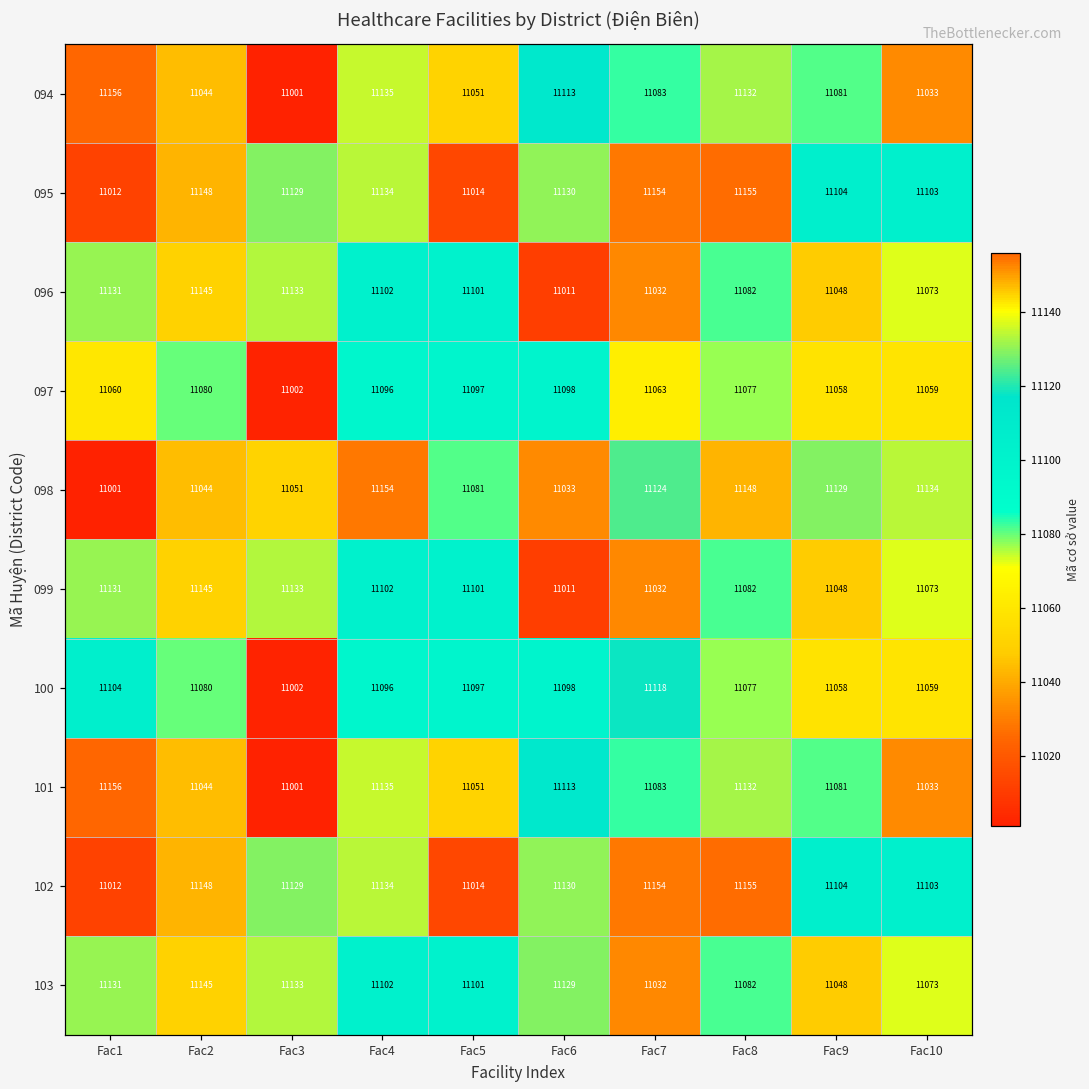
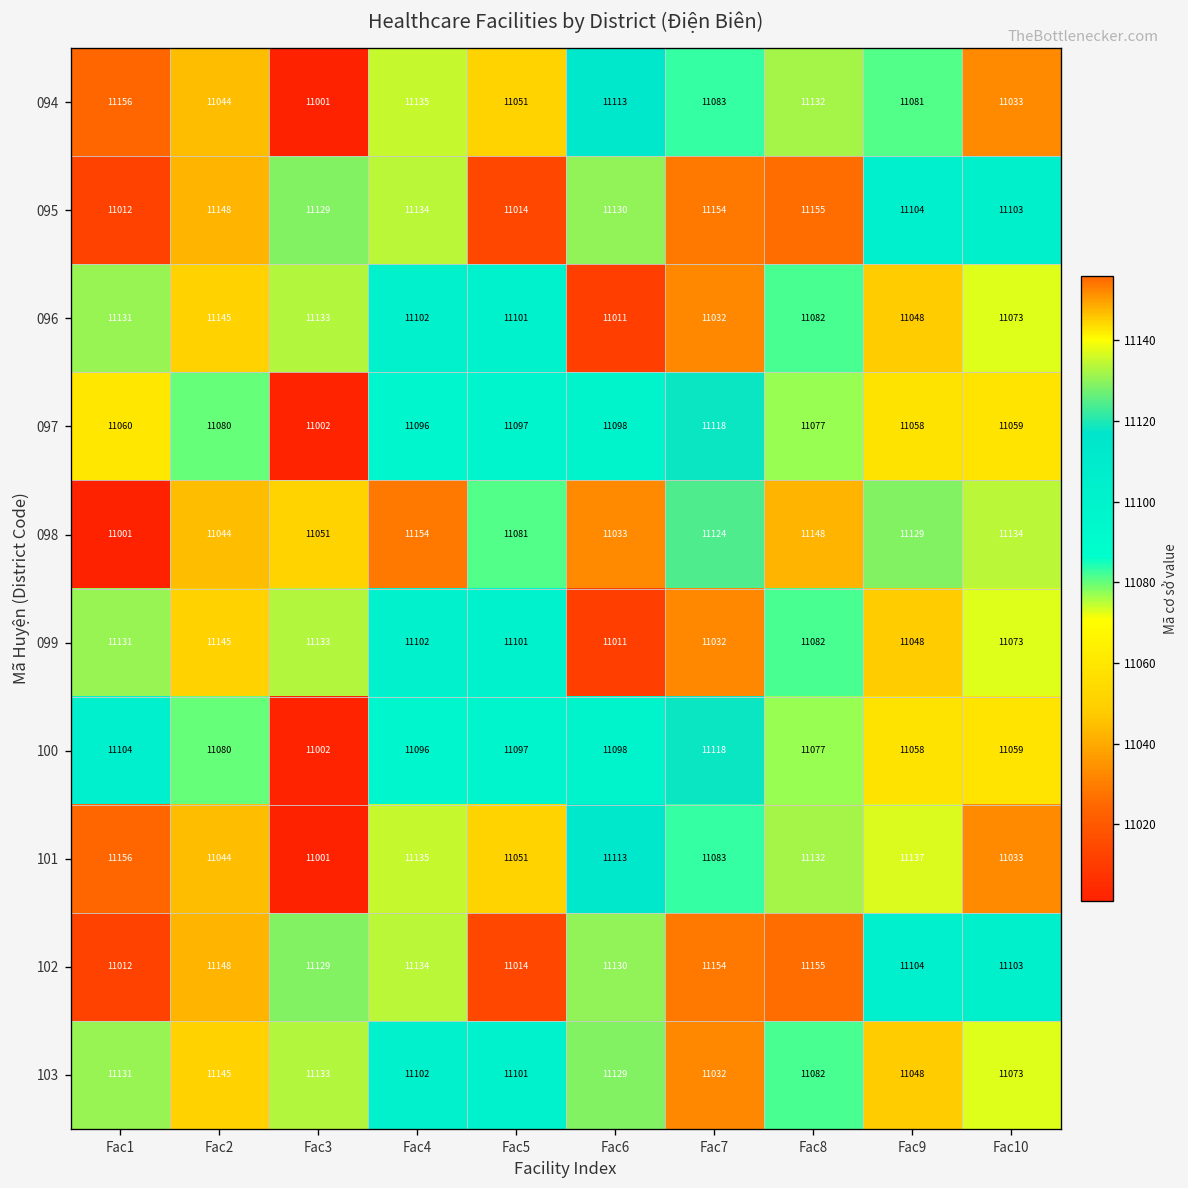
  {
    "094": {
      "Fac1": 11156,
      "Fac2": 11044,
      "Fac3": 11001,
      "Fac4": 11135,
      "Fac5": 11051,
      "Fac6": 11113,
      "Fac7": 11083,
      "Fac8": 11132,
      "Fac9": 11081,
      "Fac10": 11033
    },
    "095": {
      "Fac1": 11012,
      "Fac2": 11148,
      "Fac3": 11129,
      "Fac4": 11134,
      "Fac5": 11014,
      "Fac6": 11130,
      "Fac7": 11154,
      "Fac8": 11155,
      "Fac9": 11104,
      "Fac10": 11103
    },
    "096": {
      "Fac1": 11131,
      "Fac2": 11145,
      "Fac3": 11133,
      "Fac4": 11102,
      "Fac5": 11101,
      "Fac6": 11011,
      "Fac7": 11032,
      "Fac8": 11082,
      "Fac9": 11048,
      "Fac10": 11073
    },
    "097": {
      "Fac1": 11060,
      "Fac2": 11080,
      "Fac3": 11002,
      "Fac4": 11096,
      "Fac5": 11097,
      "Fac6": 11098,
-     "Fac7": 11063,
+     "Fac7": 11118,
      "Fac8": 11077,
      "Fac9": 11058,
      "Fac10": 11059
    },
    "098": {
      "Fac1": 11001,
      "Fac2": 11044,
      "Fac3": 11051,
      "Fac4": 11154,
      "Fac5": 11081,
      "Fac6": 11033,
      "Fac7": 11124,
      "Fac8": 11148,
      "Fac9": 11129,
      "Fac10": 11134
    },
    "099": {
      "Fac1": 11131,
      "Fac2": 11145,
      "Fac3": 11133,
      "Fac4": 11102,
      "Fac5": 11101,
      "Fac6": 11011,
      "Fac7": 11032,
      "Fac8": 11082,
      "Fac9": 11048,
      "Fac10": 11073
    },
    "100": {
      "Fac1": 11104,
      "Fac2": 11080,
      "Fac3": 11002,
      "Fac4": 11096,
      "Fac5": 11097,
      "Fac6": 11098,
      "Fac7": 11118,
      "Fac8": 11077,
      "Fac9": 11058,
      "Fac10": 11059
    },
    "101": {
      "Fac1": 11156,
      "Fac2": 11044,
      "Fac3": 11001,
      "Fac4": 11135,
      "Fac5": 11051,
      "Fac6": 11113,
      "Fac7": 11083,
      "Fac8": 11132,
-     "Fac9": 11081,
+     "Fac9": 11137,
      "Fac10": 11033
    },
    "102": {
      "Fac1": 11012,
      "Fac2": 11148,
      "Fac3": 11129,
      "Fac4": 11134,
      "Fac5": 11014,
      "Fac6": 11130,
      "Fac7": 11154,
      "Fac8": 11155,
      "Fac9": 11104,
      "Fac10": 11103
    },
    "103": {
      "Fac1": 11131,
      "Fac2": 11145,
      "Fac3": 11133,
      "Fac4": 11102,
      "Fac5": 11101,
      "Fac6": 11129,
      "Fac7": 11032,
      "Fac8": 11082,
      "Fac9": 11048,
      "Fac10": 11073
    }
  }
